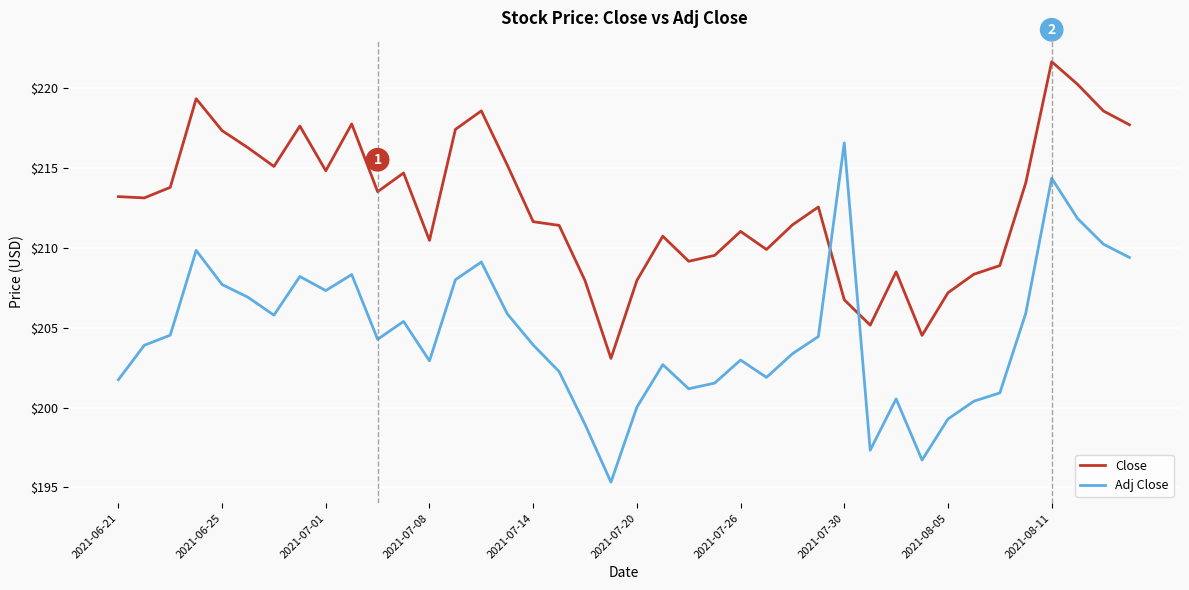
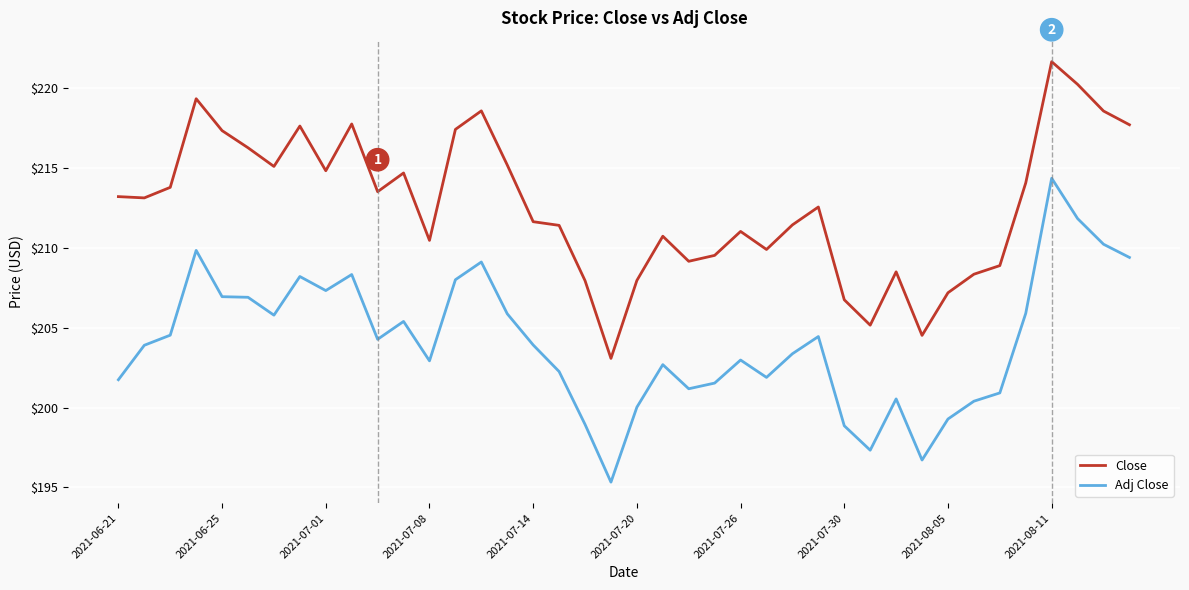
  {
    "Close": {
      "2021-06-21": "$213.2",
      "2021-06-25": "$217.3",
      "2021-07-01": "$214.8",
      "2021-07-08": "$210.5",
      "2021-07-14": "$211.6",
      "2021-07-20": "$208.0",
      "2021-07-26": "$211.0",
      "2021-07-30": "$206.8",
      "2021-08-05": "$207.2"
    },
    "Adj Close": {
      "2021-06-21": "$201.7",
-     "2021-06-25": "$207.7",
+     "2021-06-25": "$206.9",
      "2021-07-01": "$207.3",
      "2021-07-08": "$202.9",
      "2021-07-14": "$203.9",
      "2021-07-20": "$200.0",
      "2021-07-26": "$203.0",
-     "2021-07-30": "$216.6",
+     "2021-07-30": "$198.9",
      "2021-08-05": "$199.3",
      "2021-08-11": "$214.4"
    }
  }
